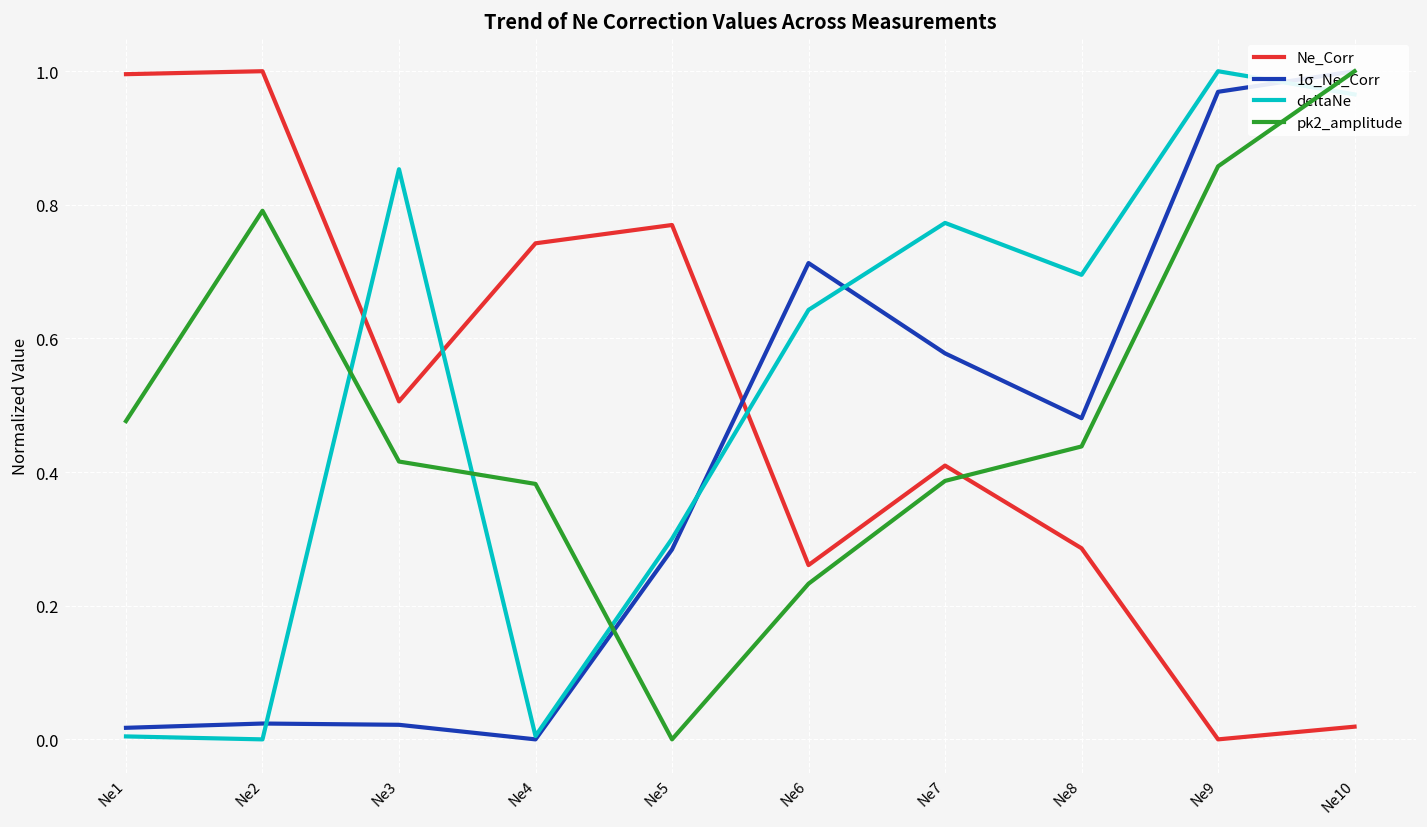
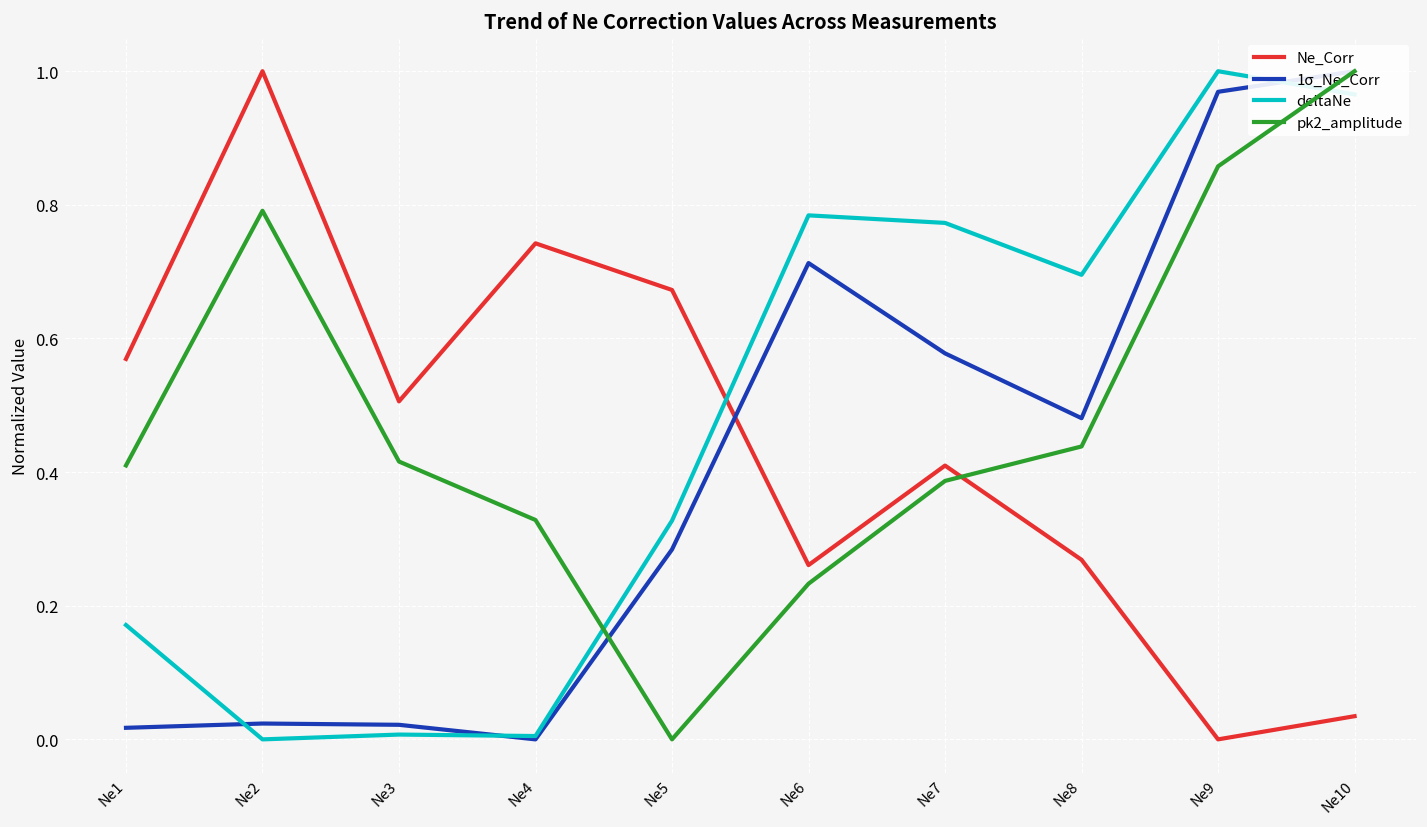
  {
    "Ne_Corr": {
-     "Ne1": 1.00,
+     "Ne1": 0.57,
      "Ne2": 1.00,
      "Ne3": 0.51,
      "Ne4": 0.74,
-     "Ne5": 0.77,
+     "Ne5": 0.67,
      "Ne6": 0.26,
      "Ne7": 0.41,
-     "Ne8": 0.29,
+     "Ne8": 0.27,
      "Ne9": 0.00,
-     "Ne10": 0.02
+     "Ne10": 0.03
    },
    "1σ_Ne_Corr": {
      "Ne1": 0.02,
      "Ne2": 0.02,
      "Ne3": 0.02,
      "Ne4": 0.00,
      "Ne5": 0.28,
      "Ne6": 0.71,
      "Ne7": 0.58,
      "Ne8": 0.48,
      "Ne9": 0.97
    },
    "deltaNe": {
-     "Ne1": 0.00,
+     "Ne1": 0.17,
      "Ne2": 0.00,
-     "Ne3": 0.85,
+     "Ne3": 0.01,
      "Ne4": 0.01,
-     "Ne5": 0.30,
-     "Ne6": 0.64,
+     "Ne5": 0.33,
+     "Ne6": 0.78,
      "Ne7": 0.77,
      "Ne8": 0.70,
      "Ne9": 1.00
    },
    "pk2_amplitude": {
-     "Ne1": 0.48,
+     "Ne1": 0.41,
      "Ne2": 0.79,
      "Ne3": 0.42,
-     "Ne4": 0.38,
+     "Ne4": 0.33,
      "Ne5": 0.00,
      "Ne6": 0.23,
      "Ne7": 0.39,
      "Ne8": 0.44,
      "Ne9": 0.86
    }
  }
